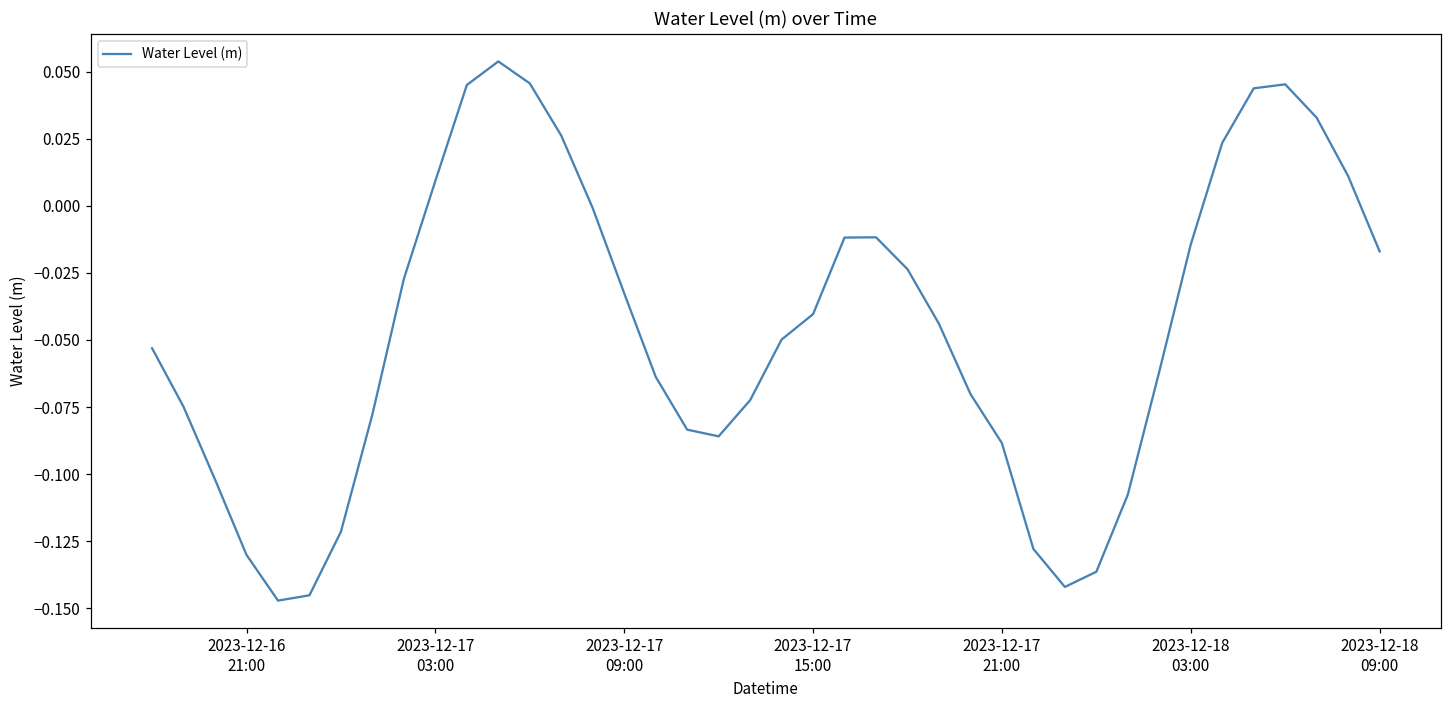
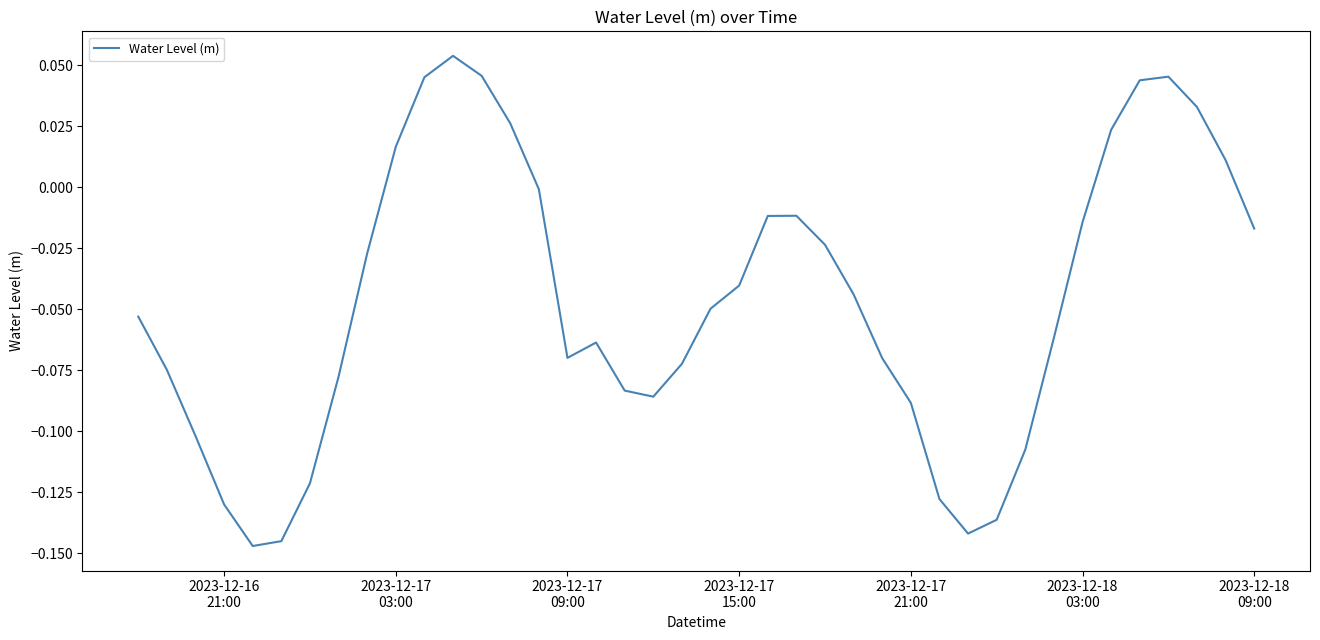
  {
    "2023-12-16 21:00": -0.130,
-   "2023-12-17 03:00": 0.009,
-   "2023-12-17 09:00": -0.033,
+   "2023-12-17 03:00": 0.017,
+   "2023-12-17 09:00": -0.070,
    "2023-12-17 15:00": -0.040,
    "2023-12-17 21:00": -0.088,
    "2023-12-18 03:00": -0.014,
    "2023-12-18 09:00": -0.017
  }
